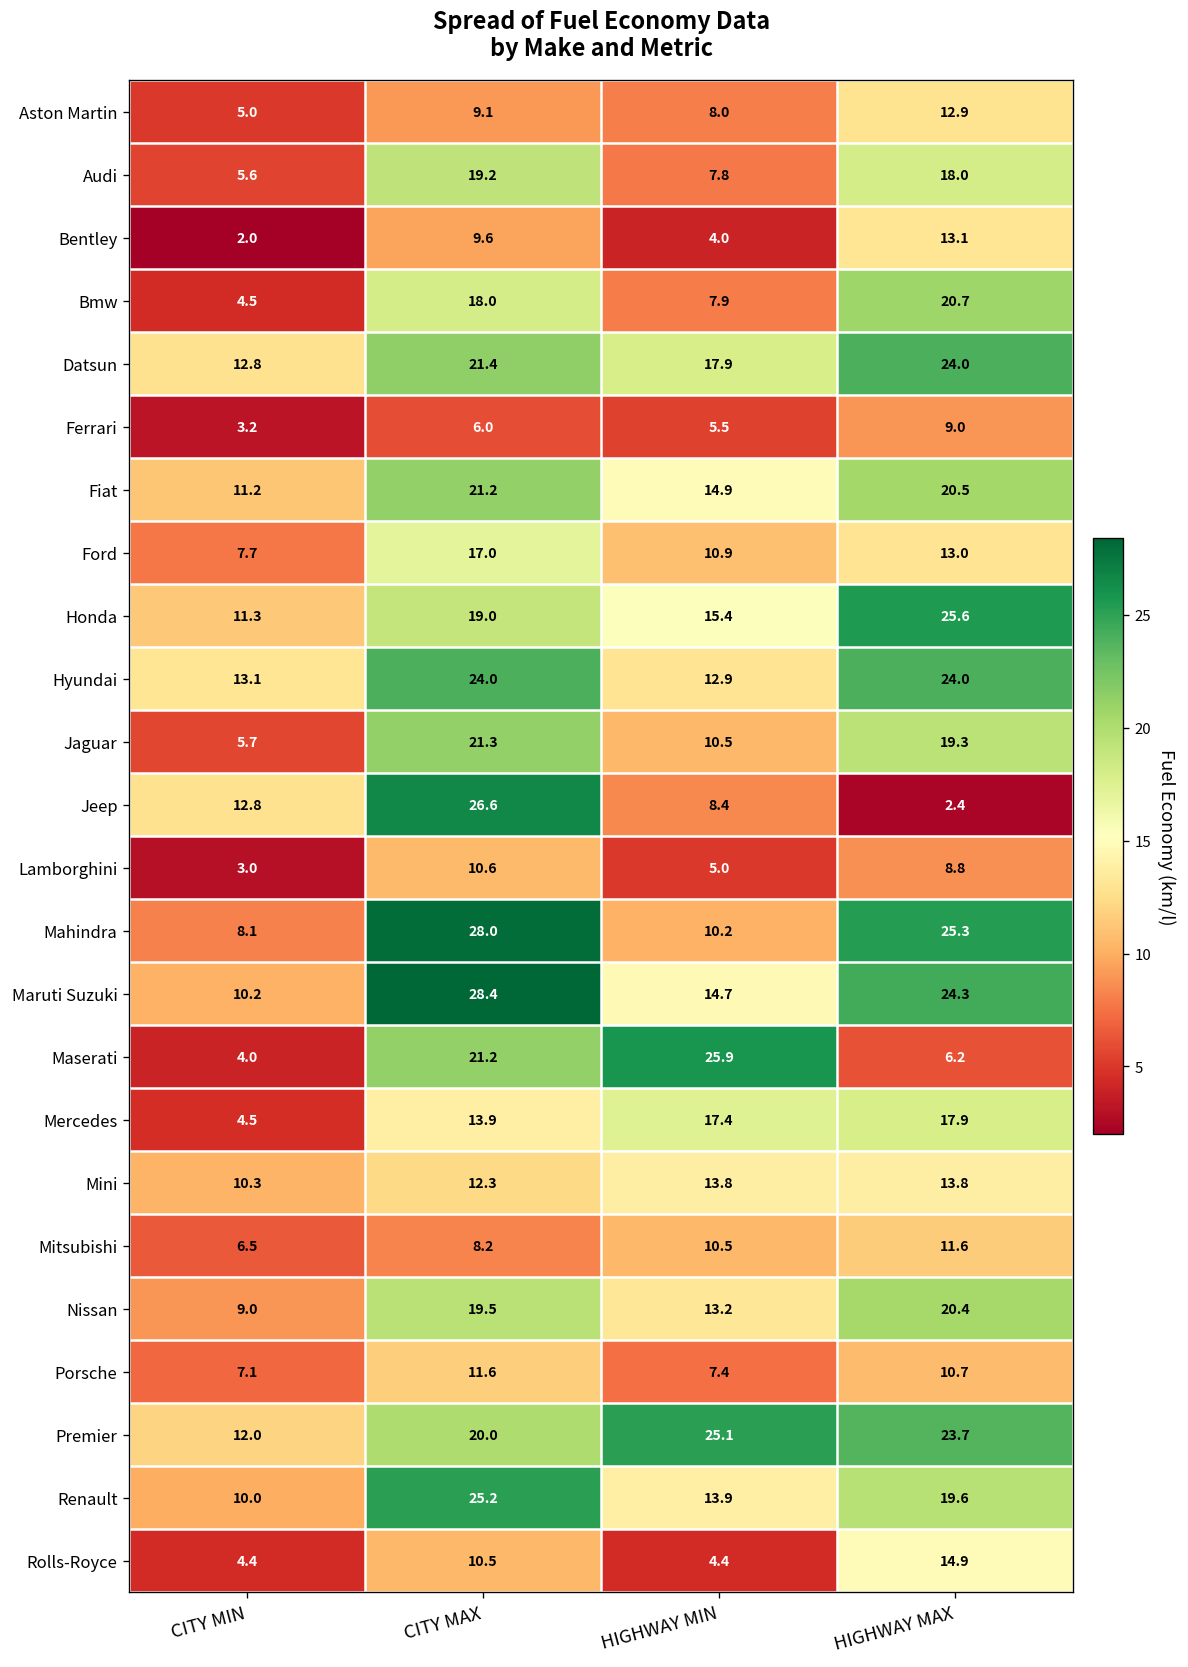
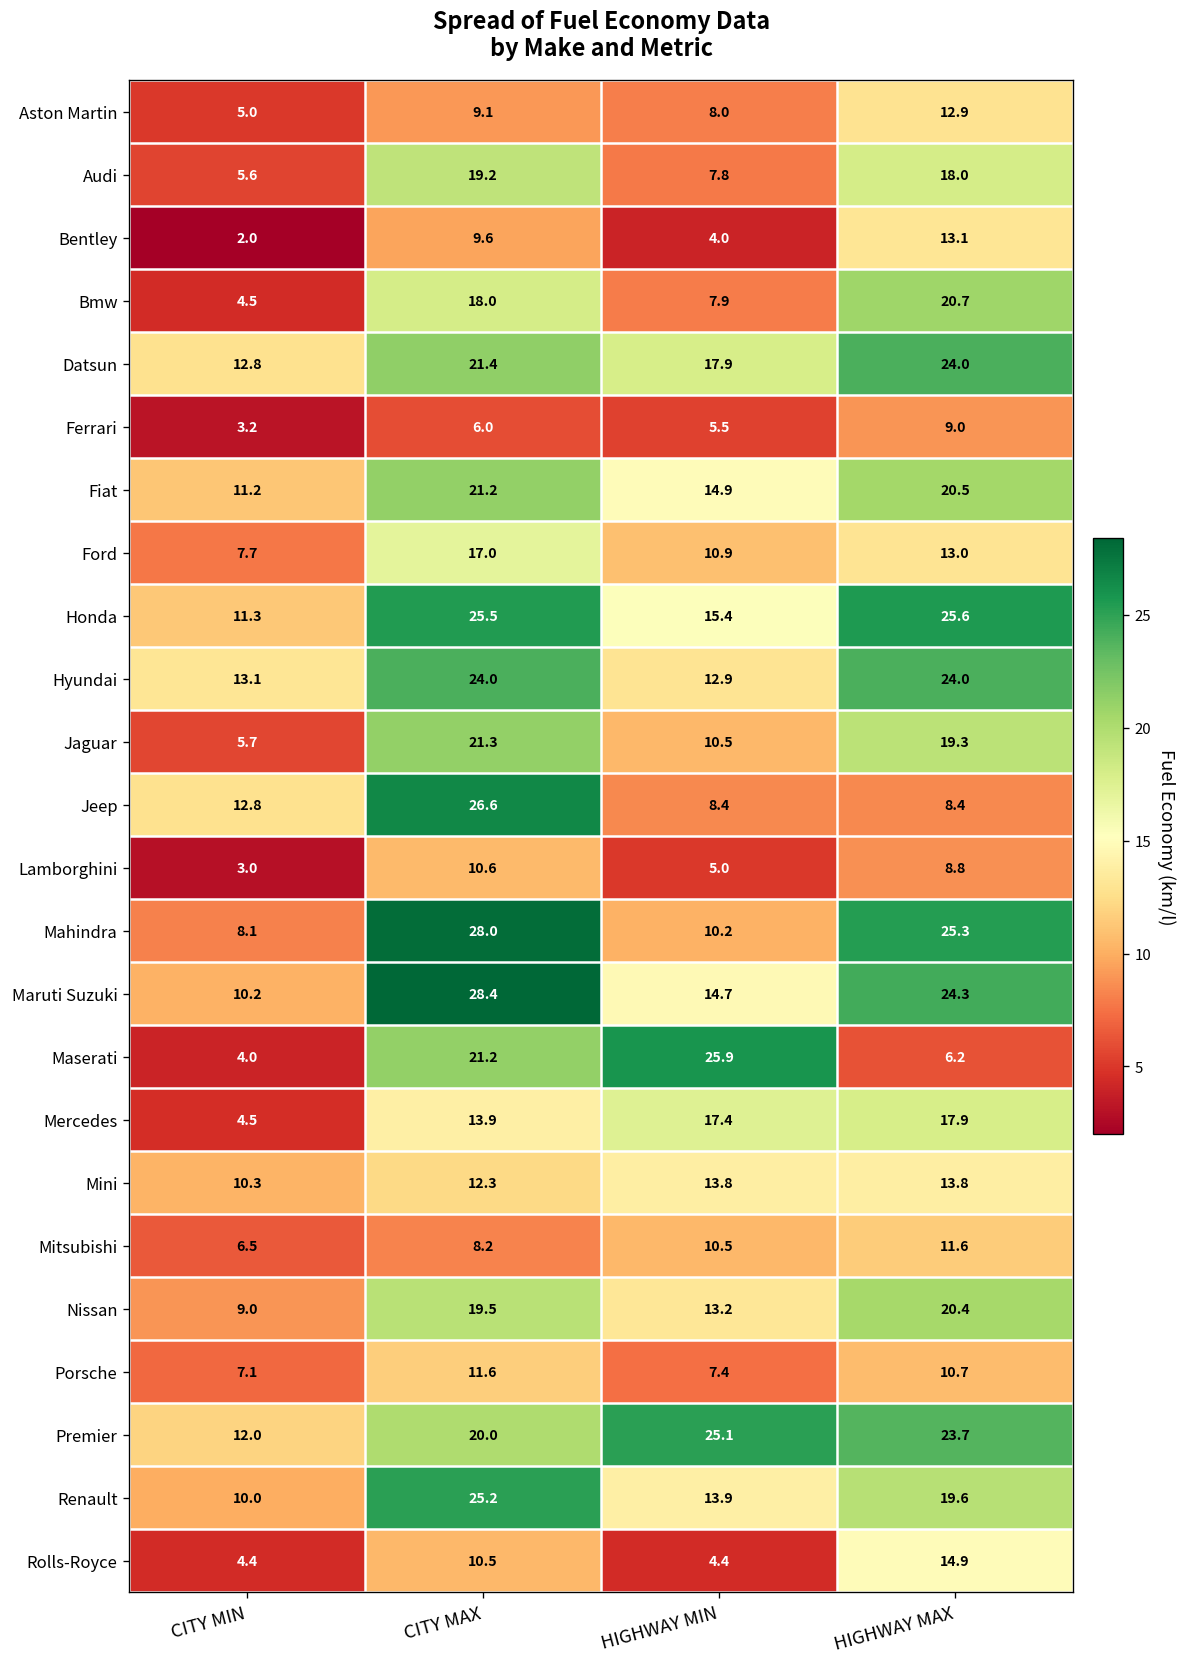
  {
    "Aston Martin": {
      "CITY MIN": 5.0,
      "CITY MAX": 9.1,
      "HIGHWAY MIN": 8.0,
      "HIGHWAY MAX": 12.9
    },
    "Audi": {
      "CITY MIN": 5.6,
      "CITY MAX": 19.2,
      "HIGHWAY MIN": 7.8,
      "HIGHWAY MAX": 18.0
    },
    "Bentley": {
      "CITY MIN": 2.0,
      "CITY MAX": 9.6,
      "HIGHWAY MIN": 4.0,
      "HIGHWAY MAX": 13.1
    },
    "Bmw": {
      "CITY MIN": 4.5,
      "CITY MAX": 18.0,
      "HIGHWAY MIN": 7.9,
      "HIGHWAY MAX": 20.7
    },
    "Datsun": {
      "CITY MIN": 12.8,
      "CITY MAX": 21.4,
      "HIGHWAY MIN": 17.9,
      "HIGHWAY MAX": 24.0
    },
    "Ferrari": {
      "CITY MIN": 3.2,
      "CITY MAX": 6.0,
      "HIGHWAY MIN": 5.5,
      "HIGHWAY MAX": 9.0
    },
    "Fiat": {
      "CITY MIN": 11.2,
      "CITY MAX": 21.2,
      "HIGHWAY MIN": 14.9,
      "HIGHWAY MAX": 20.5
    },
    "Ford": {
      "CITY MIN": 7.7,
      "CITY MAX": 17.0,
      "HIGHWAY MIN": 10.9,
      "HIGHWAY MAX": 13.0
    },
    "Honda": {
      "CITY MIN": 11.3,
-     "CITY MAX": 19.0,
+     "CITY MAX": 25.5,
      "HIGHWAY MIN": 15.4,
      "HIGHWAY MAX": 25.6
    },
    "Hyundai": {
      "CITY MIN": 13.1,
      "CITY MAX": 24.0,
      "HIGHWAY MIN": 12.9,
      "HIGHWAY MAX": 24.0
    },
    "Jaguar": {
      "CITY MIN": 5.7,
      "CITY MAX": 21.3,
      "HIGHWAY MIN": 10.5,
      "HIGHWAY MAX": 19.3
    },
    "Jeep": {
      "CITY MIN": 12.8,
      "CITY MAX": 26.6,
      "HIGHWAY MIN": 8.4,
-     "HIGHWAY MAX": 2.4
+     "HIGHWAY MAX": 8.4
    },
    "Lamborghini": {
      "CITY MIN": 3.0,
      "CITY MAX": 10.6,
      "HIGHWAY MIN": 5.0,
      "HIGHWAY MAX": 8.8
    },
    "Mahindra": {
      "CITY MIN": 8.1,
      "CITY MAX": 28.0,
      "HIGHWAY MIN": 10.2,
      "HIGHWAY MAX": 25.3
    },
    "Maruti Suzuki": {
      "CITY MIN": 10.2,
      "CITY MAX": 28.4,
      "HIGHWAY MIN": 14.7,
      "HIGHWAY MAX": 24.3
    },
    "Maserati": {
      "CITY MIN": 4.0,
      "CITY MAX": 21.2,
      "HIGHWAY MIN": 25.9,
      "HIGHWAY MAX": 6.2
    },
    "Mercedes": {
      "CITY MIN": 4.5,
      "CITY MAX": 13.9,
      "HIGHWAY MIN": 17.4,
      "HIGHWAY MAX": 17.9
    },
    "Mini": {
      "CITY MIN": 10.3,
      "CITY MAX": 12.3,
      "HIGHWAY MIN": 13.8,
      "HIGHWAY MAX": 13.8
    },
    "Mitsubishi": {
      "CITY MIN": 6.5,
      "CITY MAX": 8.2,
      "HIGHWAY MIN": 10.5,
      "HIGHWAY MAX": 11.6
    },
    "Nissan": {
      "CITY MIN": 9.0,
      "CITY MAX": 19.5,
      "HIGHWAY MIN": 13.2,
      "HIGHWAY MAX": 20.4
    },
    "Porsche": {
      "CITY MIN": 7.1,
      "CITY MAX": 11.6,
      "HIGHWAY MIN": 7.4,
      "HIGHWAY MAX": 10.7
    },
    "Premier": {
      "CITY MIN": 12.0,
      "CITY MAX": 20.0,
      "HIGHWAY MIN": 25.1,
      "HIGHWAY MAX": 23.7
    },
    "Renault": {
      "CITY MIN": 10.0,
      "CITY MAX": 25.2,
      "HIGHWAY MIN": 13.9,
      "HIGHWAY MAX": 19.6
    },
    "Rolls-Royce": {
      "CITY MIN": 4.4,
      "CITY MAX": 10.5,
      "HIGHWAY MIN": 4.4,
      "HIGHWAY MAX": 14.9
    }
  }
